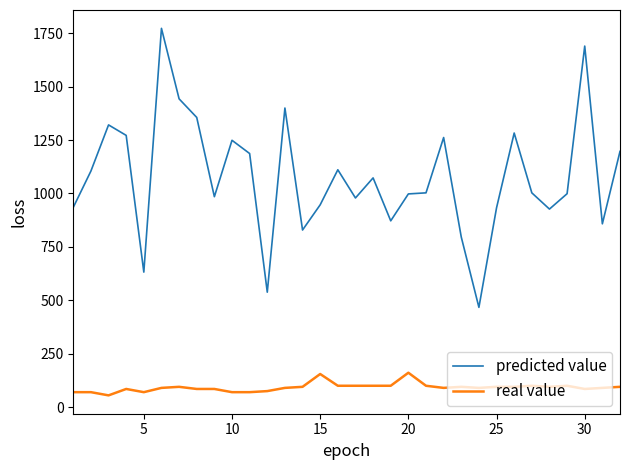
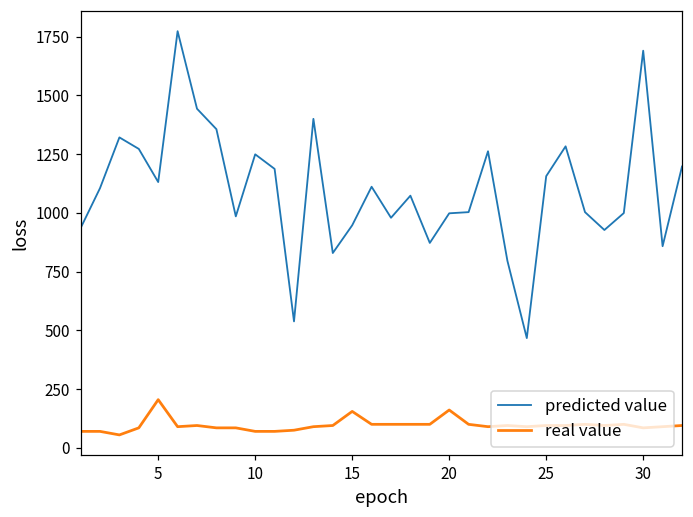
  {
    "predicted value": {
-     "5": 630,
+     "5": 1130,
      "10": 1250,
      "15": 950,
      "20": 1000,
-     "25": 930,
+     "25": 1160,
      "30": 1690
    },
    "real value": {
-     "5": 70,
+     "5": 210,
      "10": 70,
      "15": 160,
      "20": 160
    }
  }
